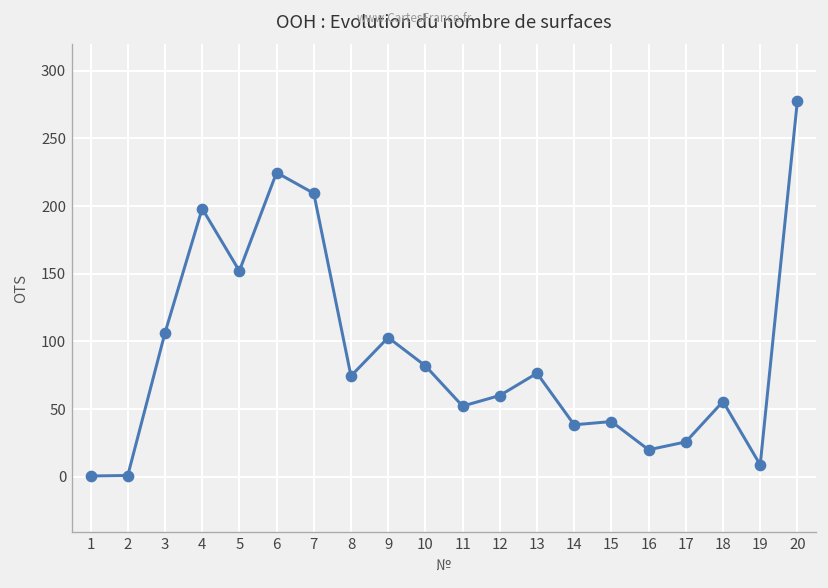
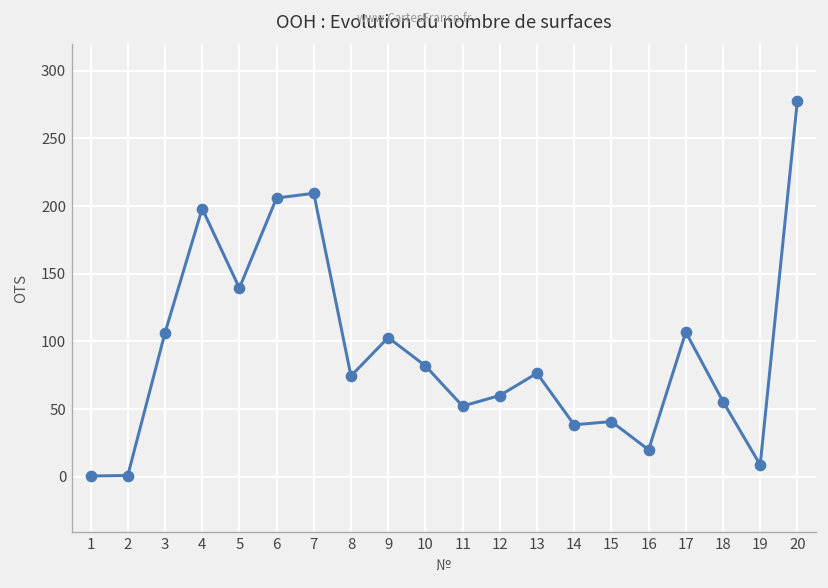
  {
    "1": 1,
    "2": 1,
    "3": 106,
    "4": 198,
-   "5": 152,
-   "6": 225,
+   "5": 139,
+   "6": 206,
    "7": 209,
    "8": 75,
    "9": 103,
    "10": 82,
    "11": 52,
    "12": 60,
    "13": 77,
    "14": 39,
    "15": 41,
    "16": 20,
-   "17": 26,
+   "17": 107,
    "18": 56,
    "19": 9,
    "20": 278
  }
